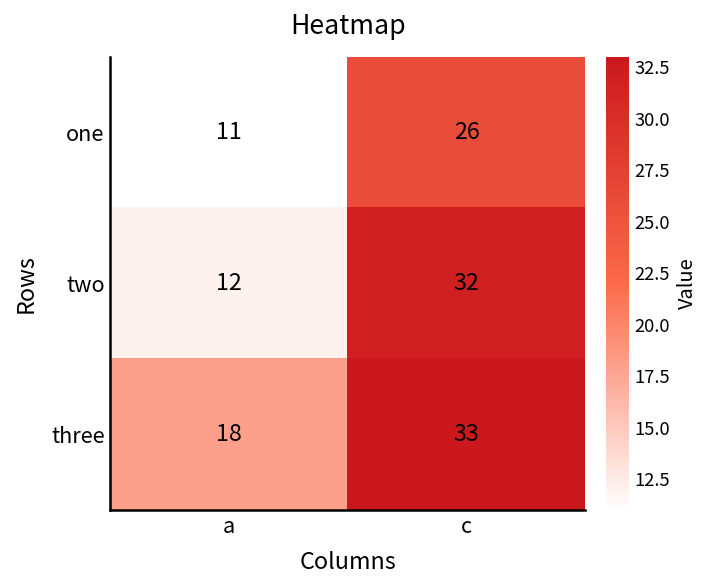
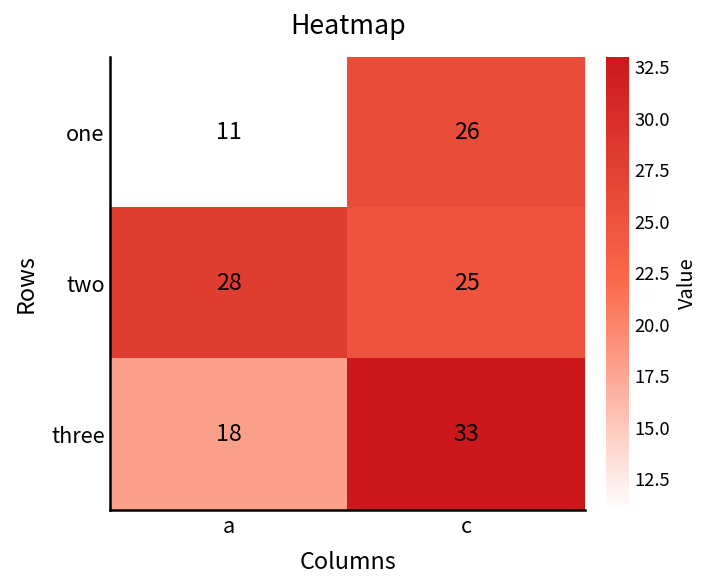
  {
    "one": {
      "a": 11,
      "c": 26
    },
    "two": {
-     "a": 12,
-     "c": 32
+     "a": 28,
+     "c": 25
    },
    "three": {
      "a": 18,
      "c": 33
    }
  }
